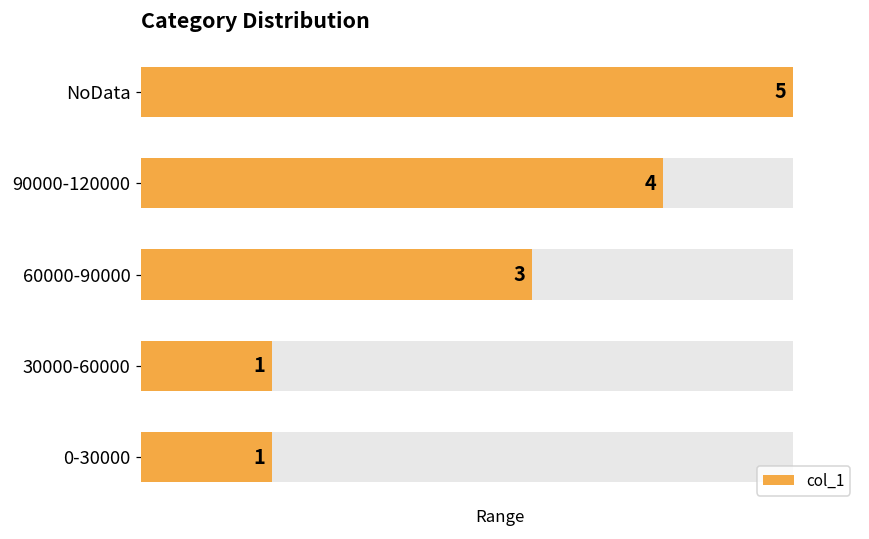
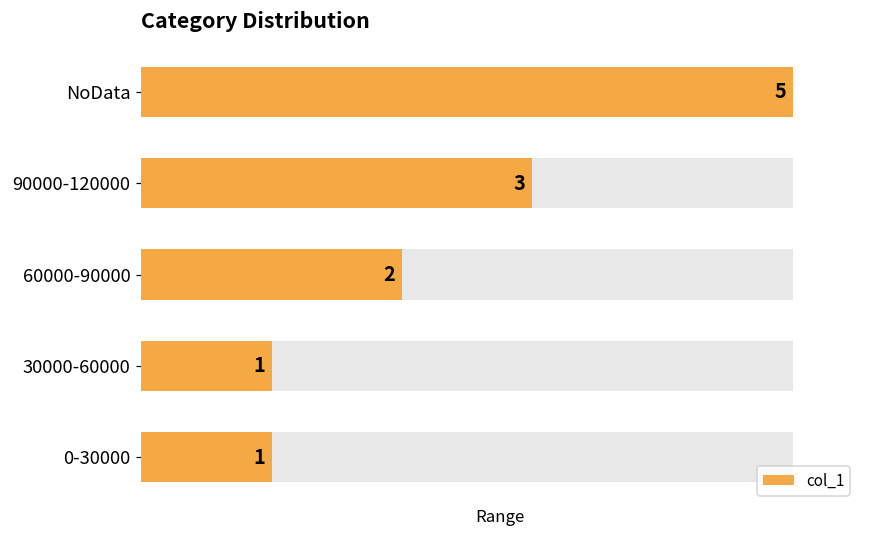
  {
    "col_1": {
      "NoData": 5,
-     "90000-120000": 4,
-     "60000-90000": 3
+     "90000-120000": 3,
+     "60000-90000": 2
    }
  }
